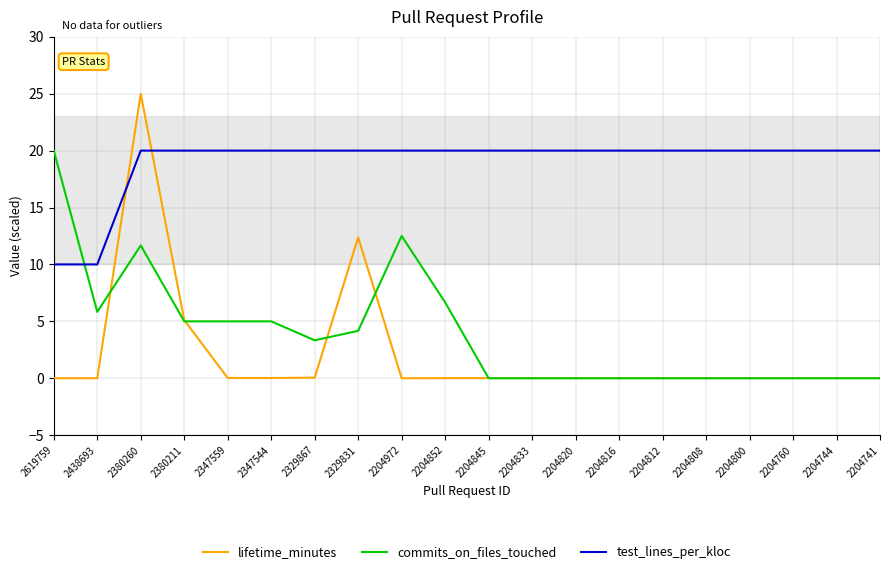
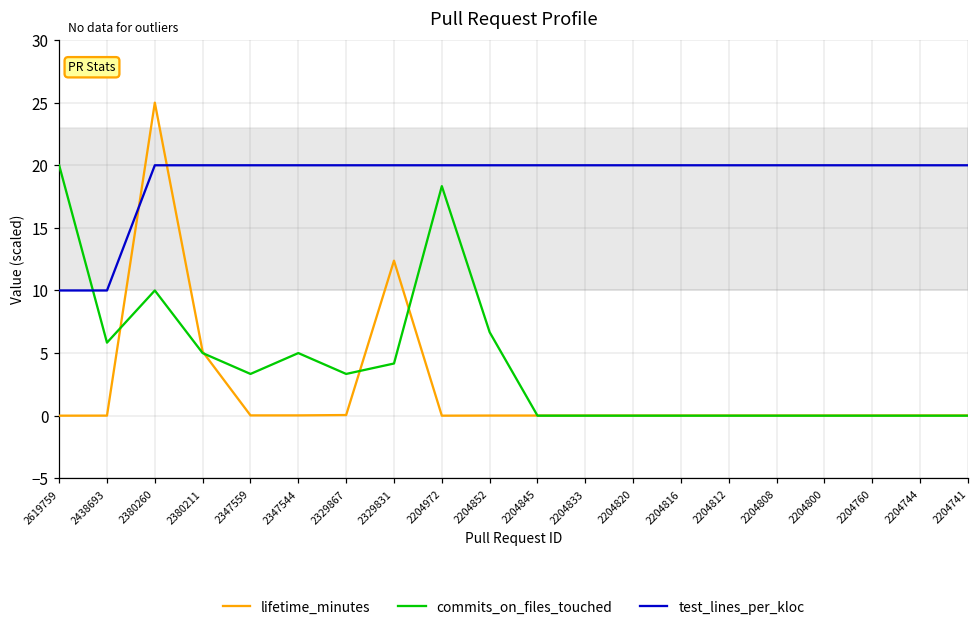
  {
    "lifetime_minutes": {
      "2619759": 0.0,
      "2438693": 0.0,
      "2380260": 25.0,
      "2347559": 0.0,
      "2347544": 0.0,
      "2329867": 0.1,
      "2329831": 12.4,
      "2204972": 0.0,
      "2204852": 0.0
    },
    "commits_on_files_touched": {
      "2619759": 20.0,
      "2438693": 5.8,
-     "2380260": 11.7,
-     "2347559": 5.0,
+     "2380260": 10.0,
+     "2347559": 3.3,
      "2347544": 5.0,
      "2329867": 3.3,
      "2329831": 4.2,
-     "2204972": 12.5,
+     "2204972": 18.3,
      "2204852": 6.7
    },
    "test_lines_per_kloc": {
      "2619759": 10.0,
      "2438693": 10.0,
      "2380260": 20.0,
      "2380211": 20.0,
      "2347559": 20.0,
      "2347544": 20.0,
      "2329867": 20.0,
      "2329831": 20.0,
      "2204972": 20.0,
      "2204852": 20.0,
      "2204845": 20.0,
      "2204833": 20.0,
      "2204820": 20.0,
      "2204816": 20.0,
      "2204812": 20.0,
      "2204808": 20.0,
      "2204800": 20.0,
      "2204760": 20.0,
      "2204744": 20.0,
      "2204741": 20.0
    }
  }
